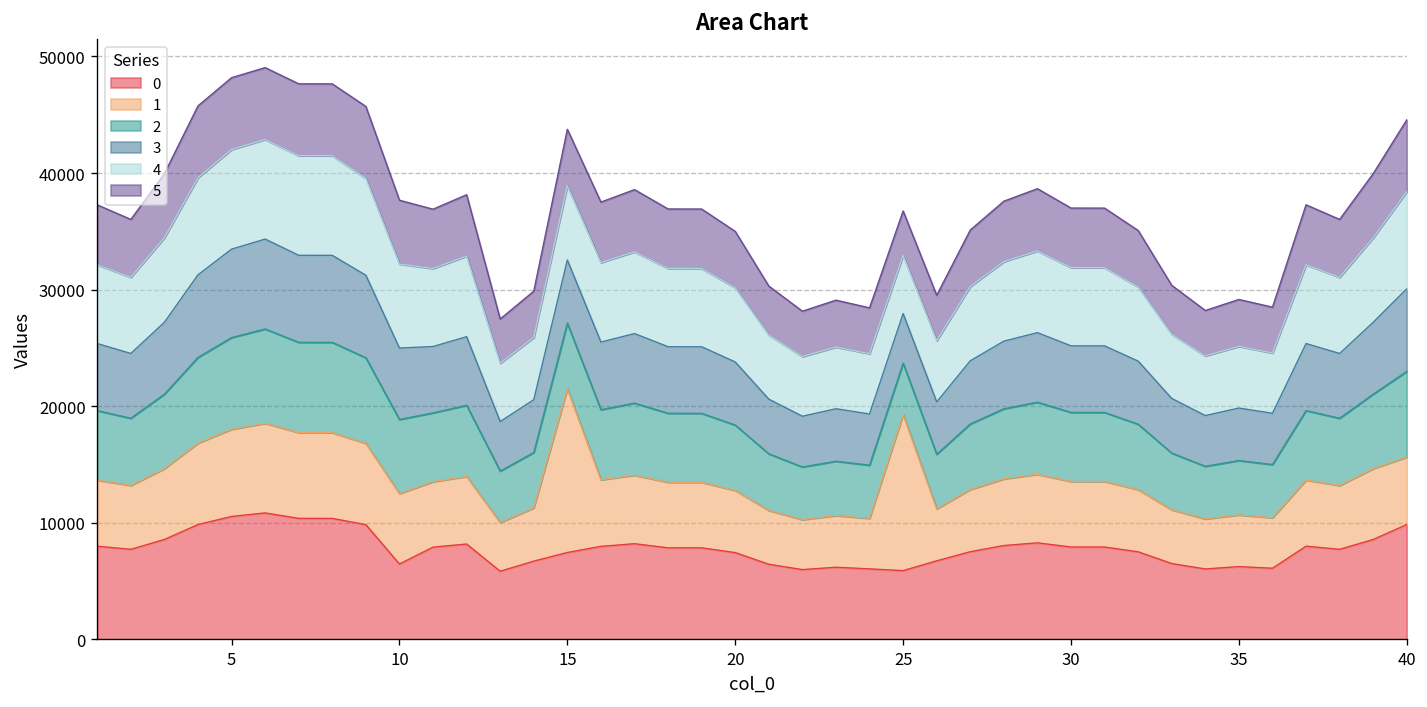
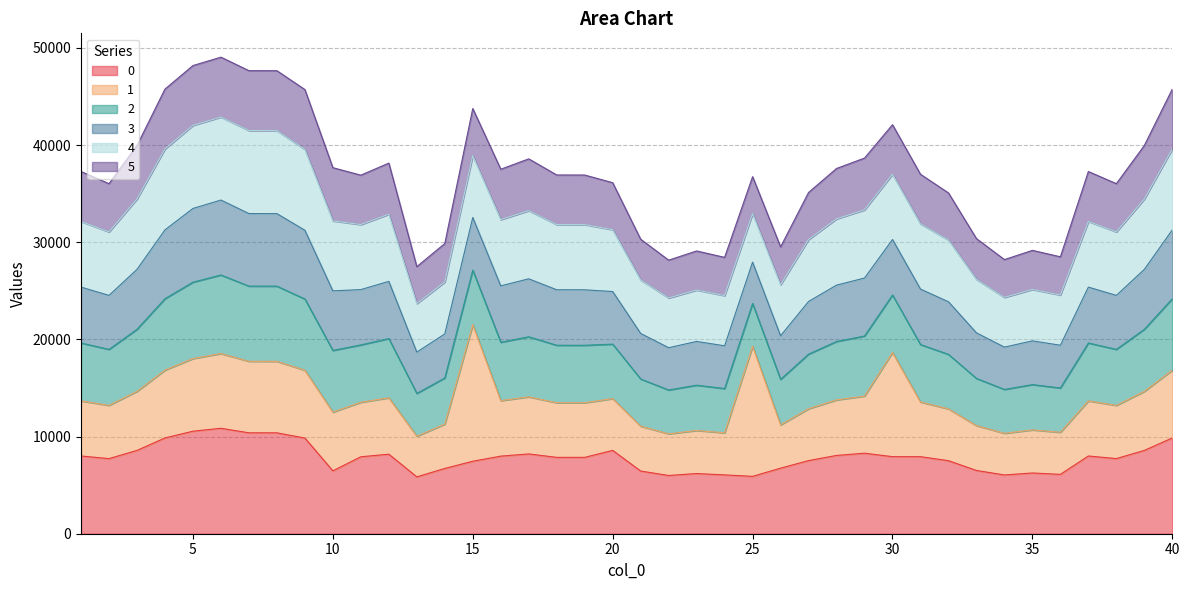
  {
    "0": {
      "5": 11000,
      "10": 6000,
      "15": 7000,
-     "20": 7000,
+     "20": 9000,
      "25": 6000,
      "30": 8000,
      "35": 6000,
      "40": 10000
    },
    "1": {
      "5": 7000,
      "10": 6000,
      "15": 14000,
      "20": 5000,
      "25": 13000,
-     "30": 6000,
+     "30": 11000,
      "35": 4000,
-     "40": 6000
+     "40": 7000
    },
    "4": {
      "5": 9000,
      "10": 7000,
      "15": 6000,
      "20": 6000,
      "25": 5000,
      "30": 7000,
      "35": 5000,
      "40": 8000
    }
  }
